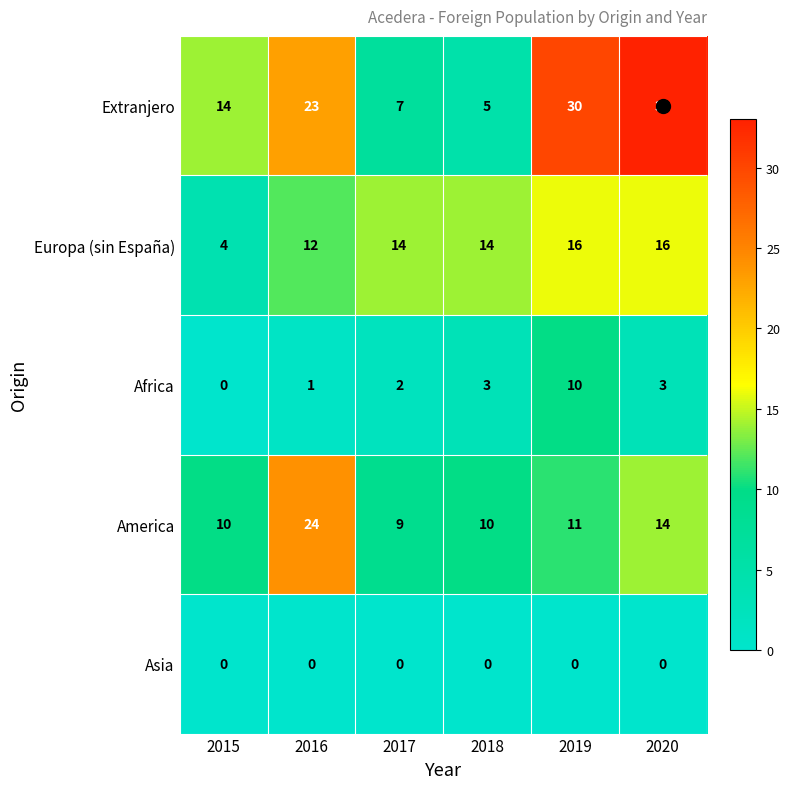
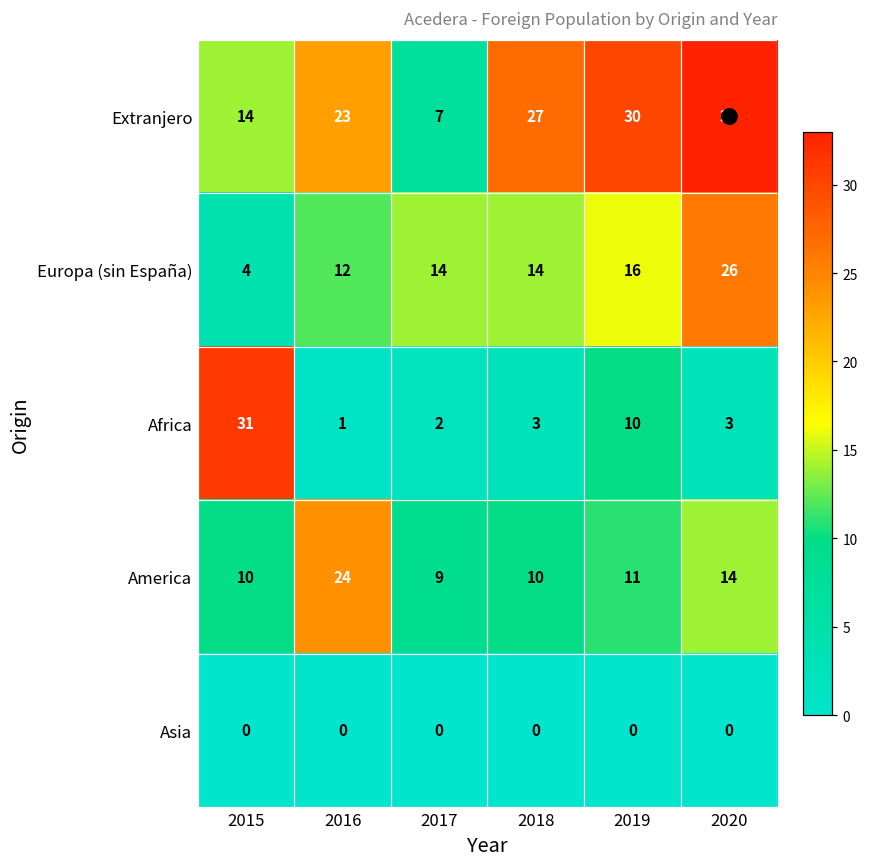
  {
    "Extranjero": {
      "2015": 14,
      "2016": 23,
      "2017": 7,
-     "2018": 5,
+     "2018": 27,
      "2019": 30
    },
    "Europa (sin España)": {
      "2015": 4,
      "2016": 12,
      "2017": 14,
      "2018": 14,
      "2019": 16,
-     "2020": 16
+     "2020": 26
    },
    "Africa": {
-     "2015": 0,
+     "2015": 31,
      "2016": 1,
      "2017": 2,
      "2018": 3,
      "2019": 10,
      "2020": 3
    },
    "America": {
      "2015": 10,
      "2016": 24,
      "2017": 9,
      "2018": 10,
      "2019": 11,
      "2020": 14
    },
    "Asia": {
      "2015": 0,
      "2016": 0,
      "2017": 0,
      "2018": 0,
      "2019": 0,
      "2020": 0
    }
  }
